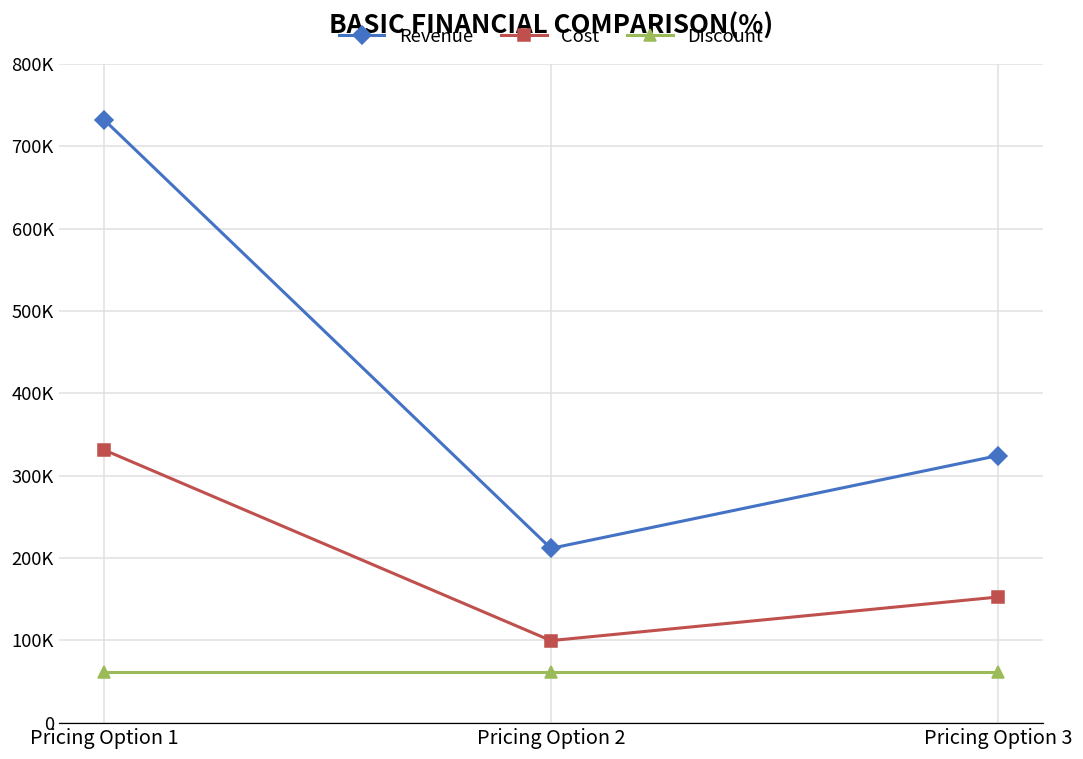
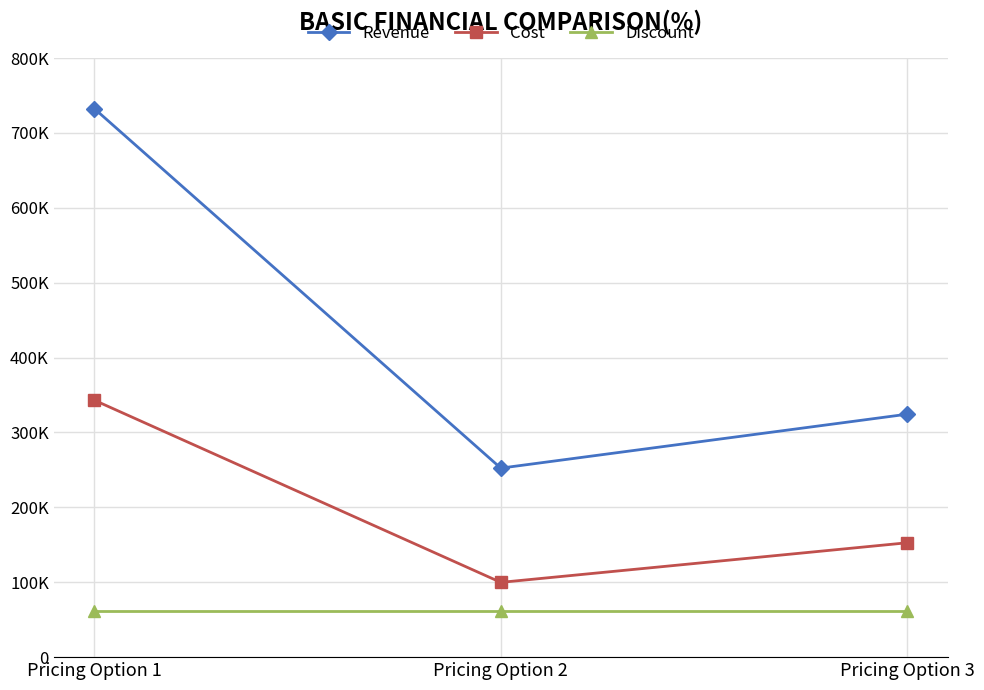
  {
    "Revenue": {
      "Pricing Option 1": 730000,
-     "Pricing Option 2": 210000,
+     "Pricing Option 2": 250000,
      "Pricing Option 3": 320000
    },
    "Cost": {
-     "Pricing Option 1": 330000,
+     "Pricing Option 1": 340000,
      "Pricing Option 2": 100000,
      "Pricing Option 3": 150000
    },
    "Discount": {
      "Pricing Option 1": 60000,
      "Pricing Option 2": 60000,
      "Pricing Option 3": 60000
    }
  }
